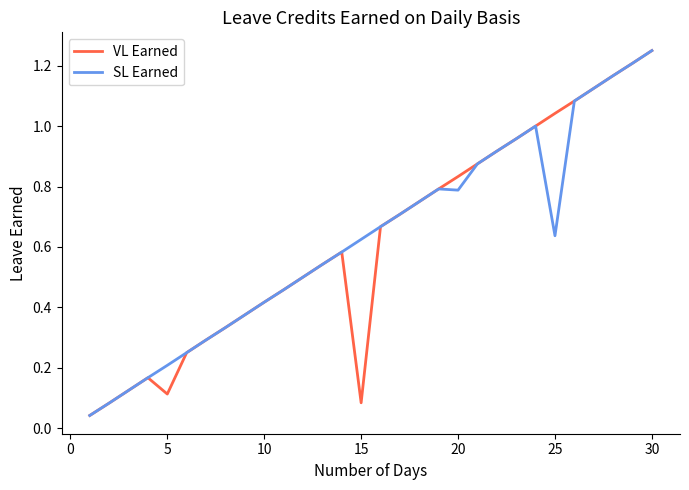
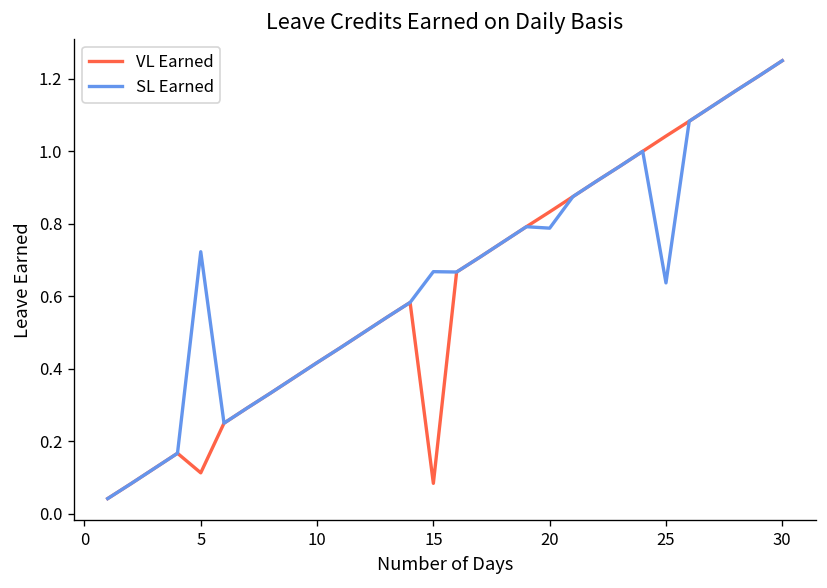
  {
    "VL Earned": {
      "5": 0.11,
      "15": 0.08,
      "20": 0.83,
      "25": 1.04
    },
    "SL Earned": {
-     "5": 0.21,
-     "15": 0.63,
+     "5": 0.72,
+     "15": 0.67,
      "20": 0.79,
      "25": 0.64
    }
  }
